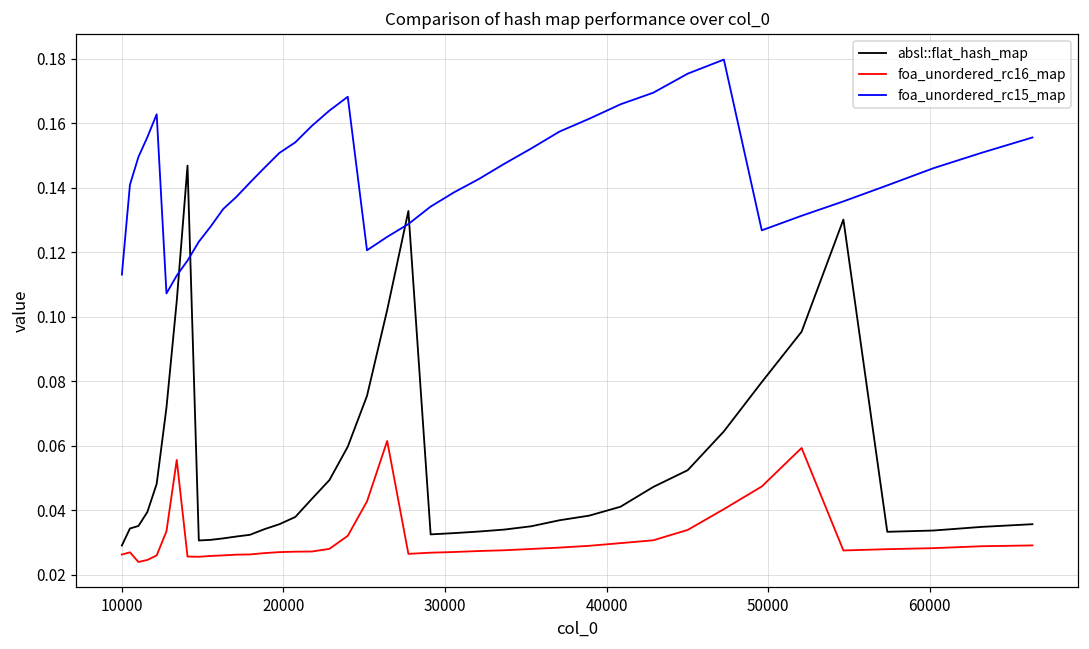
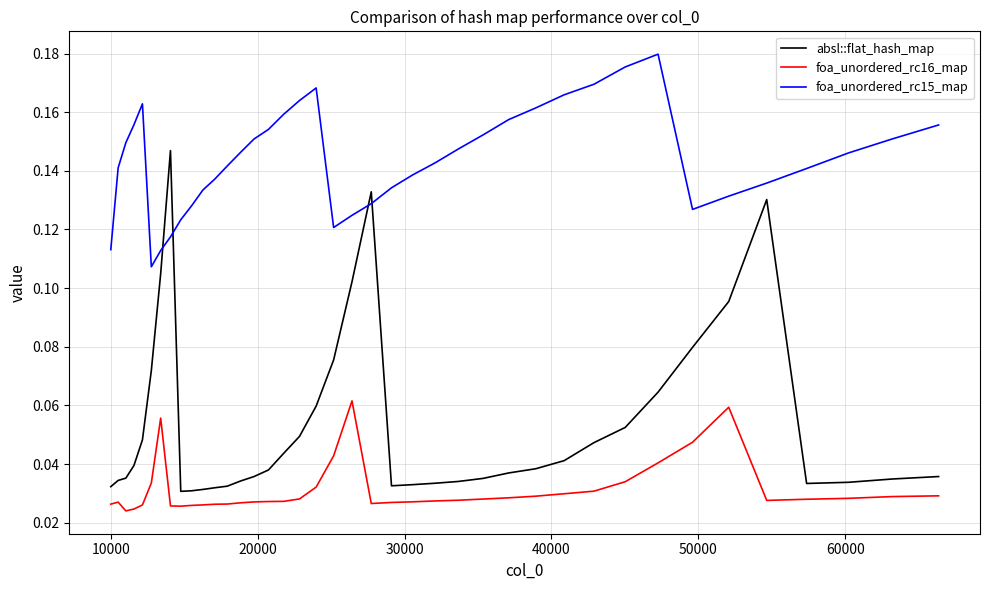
  {
    "absl::flat_hash_map": {
-     "10000": 0.029
+     "10000": 0.032
    },
    "foa_unordered_rc16_map": {
      "10000": 0.026
    },
    "foa_unordered_rc15_map": {
      "10000": 0.113
    }
  }
